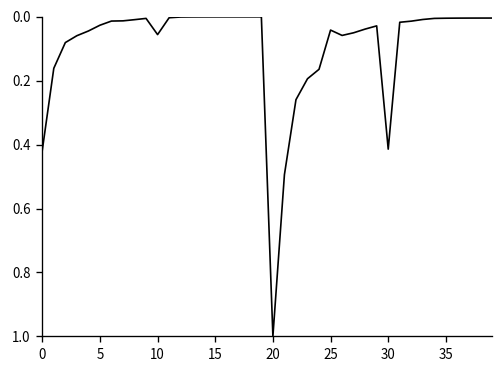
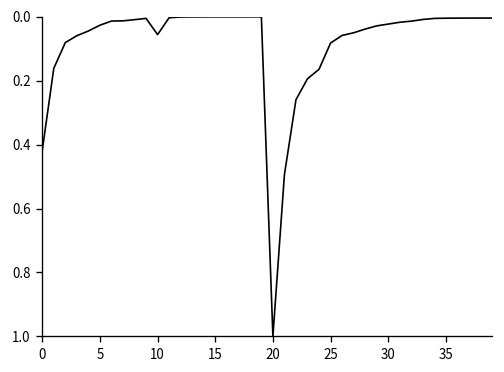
  {
    "0": 0.42,
    "5": 0.03,
    "10": 0.06,
    "15": 0.00,
    "20": 1.00,
-   "25": 0.04,
-   "30": 0.41,
+   "25": 0.08,
+   "30": 0.02,
    "35": 0.00
  }
